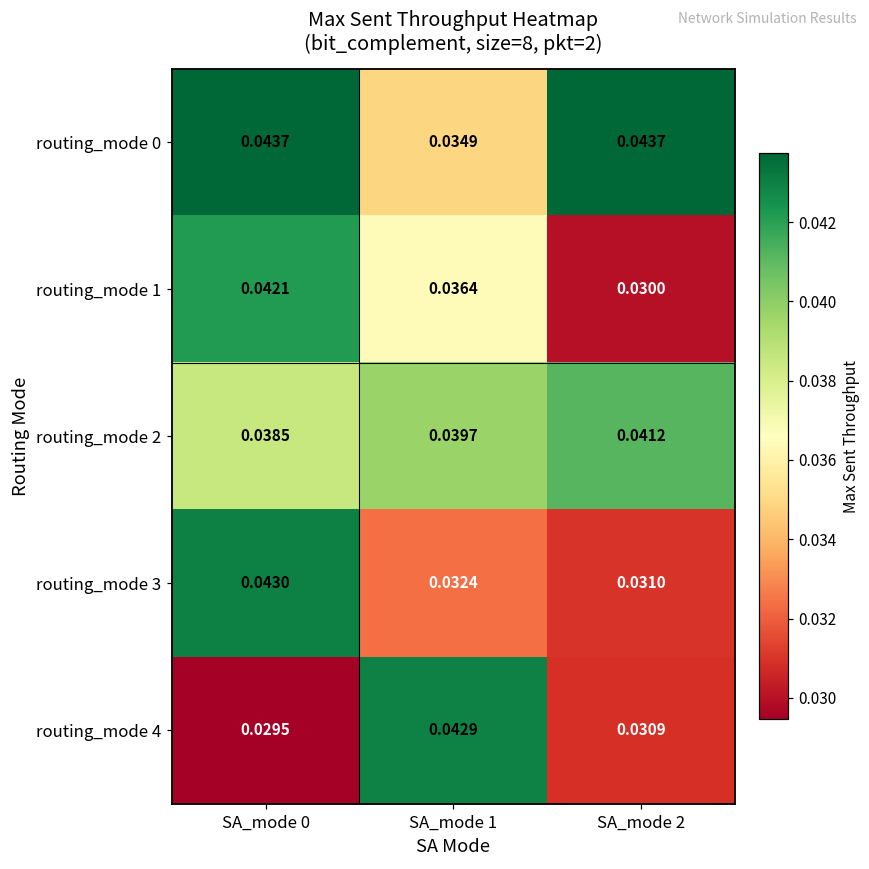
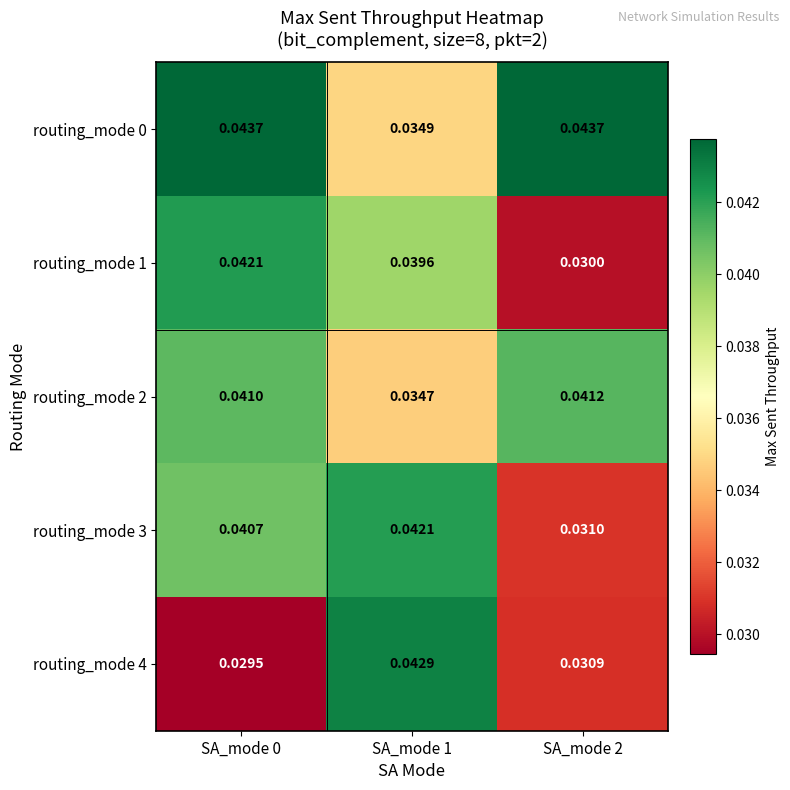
  {
    "routing_mode 0": {
      "SA_mode 0": 0.0437,
      "SA_mode 1": 0.0349,
      "SA_mode 2": 0.0437
    },
    "routing_mode 1": {
      "SA_mode 0": 0.0421,
-     "SA_mode 1": 0.0364,
+     "SA_mode 1": 0.0396,
      "SA_mode 2": 0.0300
    },
    "routing_mode 2": {
-     "SA_mode 0": 0.0385,
-     "SA_mode 1": 0.0397,
+     "SA_mode 0": 0.0410,
+     "SA_mode 1": 0.0347,
      "SA_mode 2": 0.0412
    },
    "routing_mode 3": {
-     "SA_mode 0": 0.0430,
-     "SA_mode 1": 0.0324,
+     "SA_mode 0": 0.0407,
+     "SA_mode 1": 0.0421,
      "SA_mode 2": 0.0310
    },
    "routing_mode 4": {
      "SA_mode 0": 0.0295,
      "SA_mode 1": 0.0429,
      "SA_mode 2": 0.0309
    }
  }
